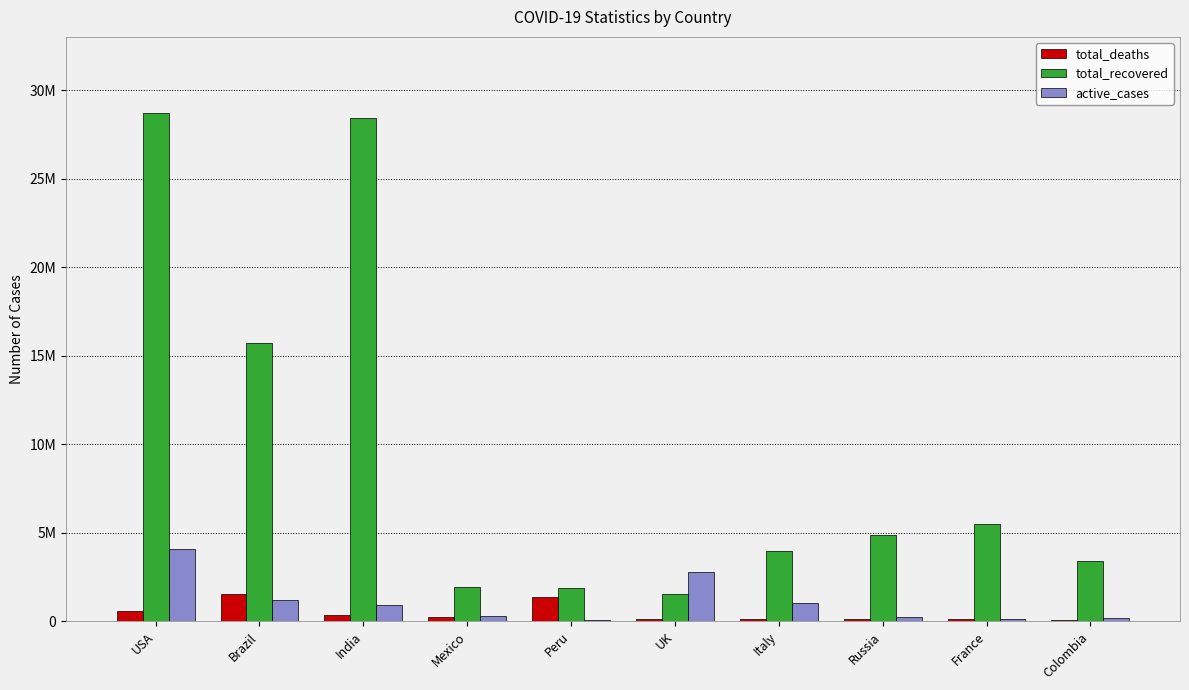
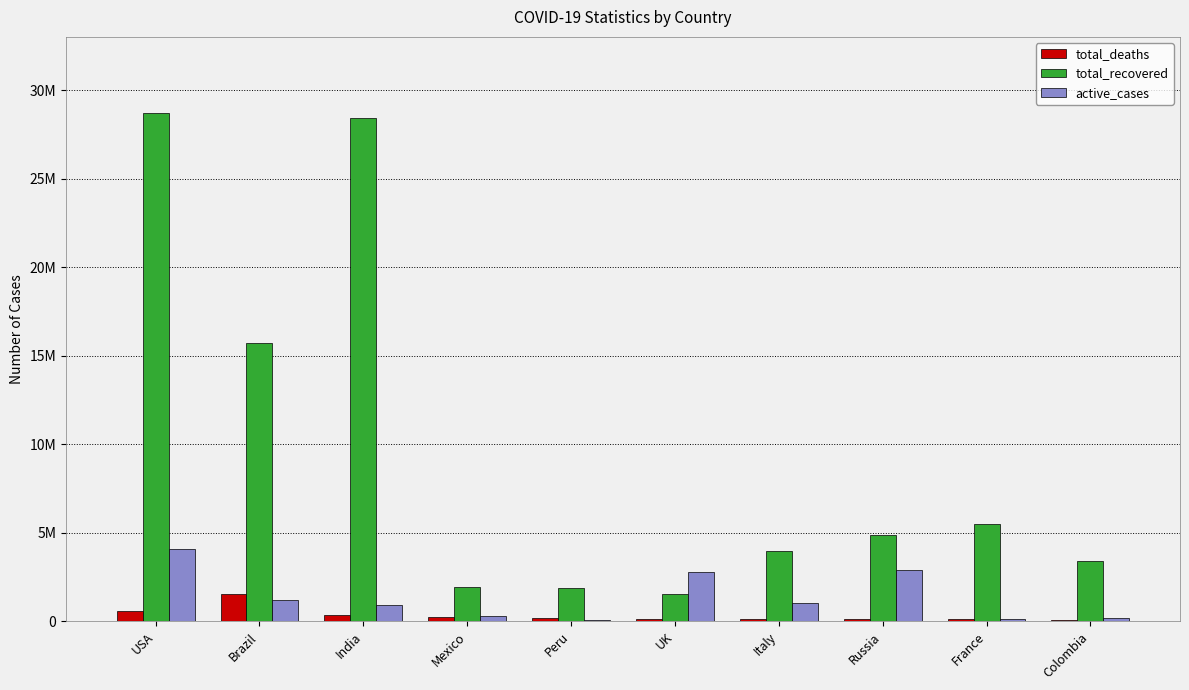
  {
    "total_deaths": {
      "USA": 600000,
      "Brazil": 1500000,
      "India": 400000,
      "Mexico": 200000,
-     "Peru": 1400000
+     "Peru": 200000
    },
    "total_recovered": {
      "USA": 28700000,
      "Brazil": 15700000,
      "India": 28400000,
      "Mexico": 2000000,
      "Peru": 1900000,
      "UK": 1600000,
      "Italy": 4000000,
      "Russia": 4900000,
      "France": 5500000,
      "Colombia": 3400000
    },
    "active_cases": {
      "USA": 4100000,
      "Brazil": 1200000,
      "India": 900000,
      "Mexico": 300000,
      "UK": 2800000,
      "Italy": 1000000,
-     "Russia": 200000,
+     "Russia": 2900000,
      "Colombia": 200000
    }
  }
